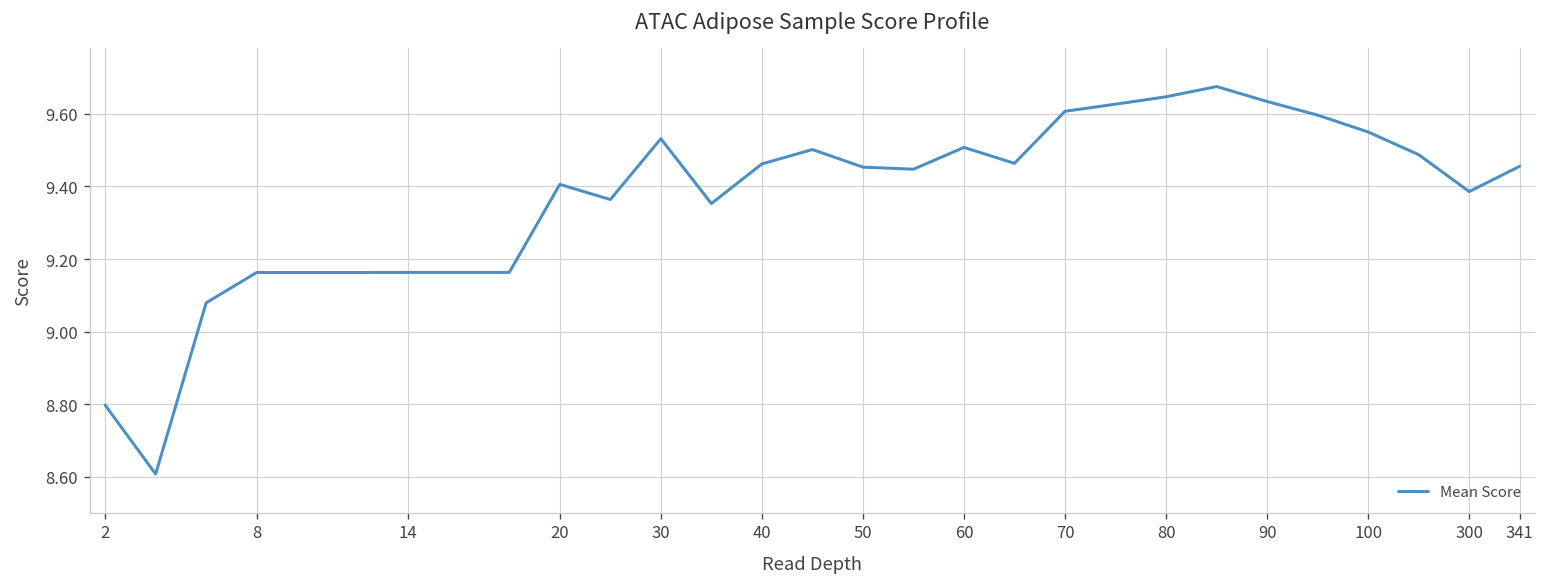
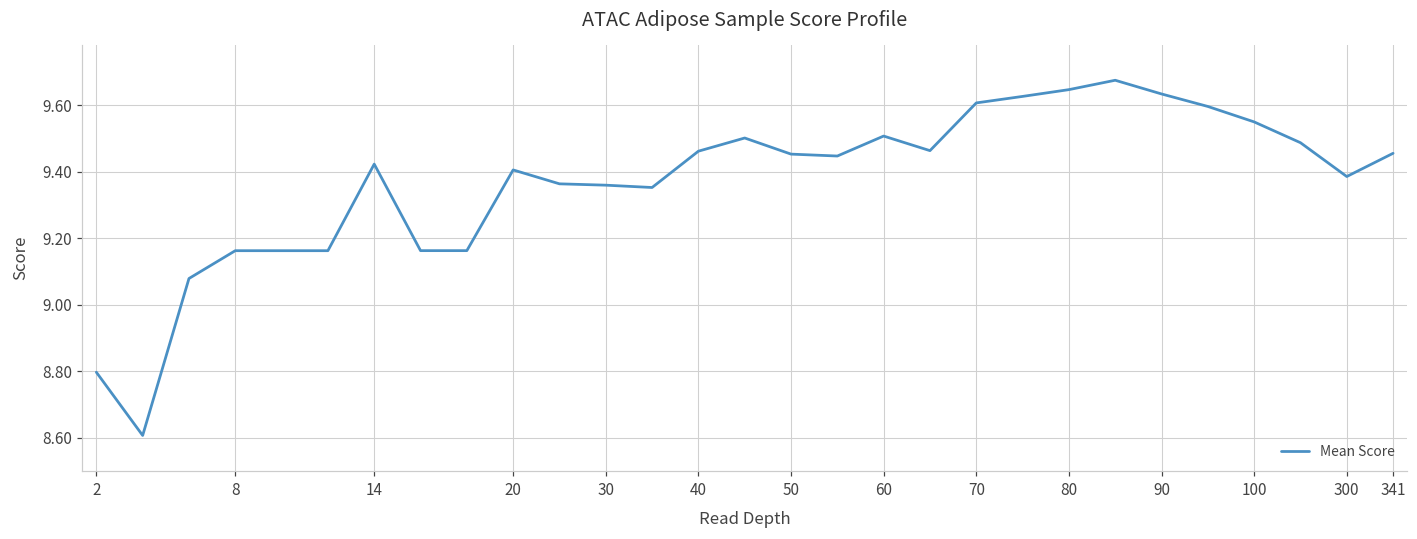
  {
    "2": 8.80,
    "8": 9.16,
-   "14": 9.16,
+   "14": 9.42,
    "20": 9.41,
-   "30": 9.53,
+   "30": 9.36,
    "40": 9.46,
    "50": 9.45,
    "60": 9.51,
    "70": 9.61,
    "80": 9.65,
    "90": 9.63,
    "100": 9.55,
    "300": 9.39,
    "341": 9.46
  }
